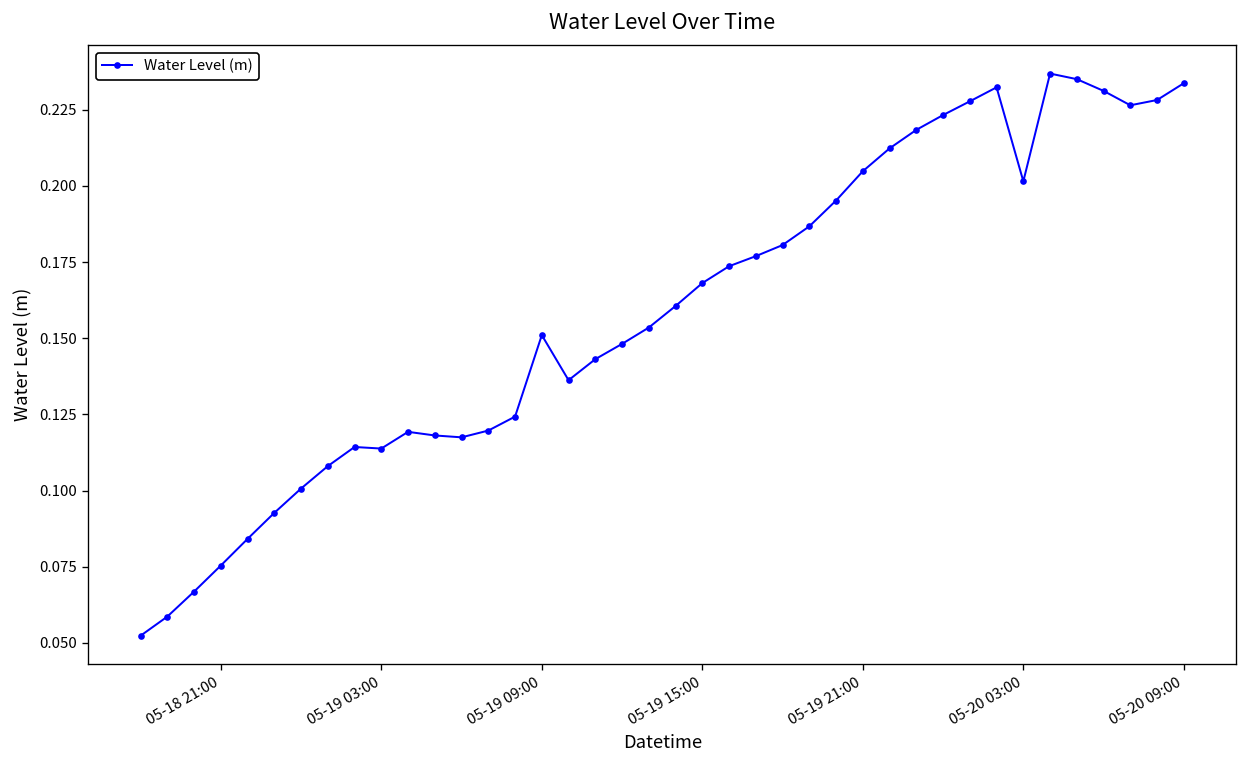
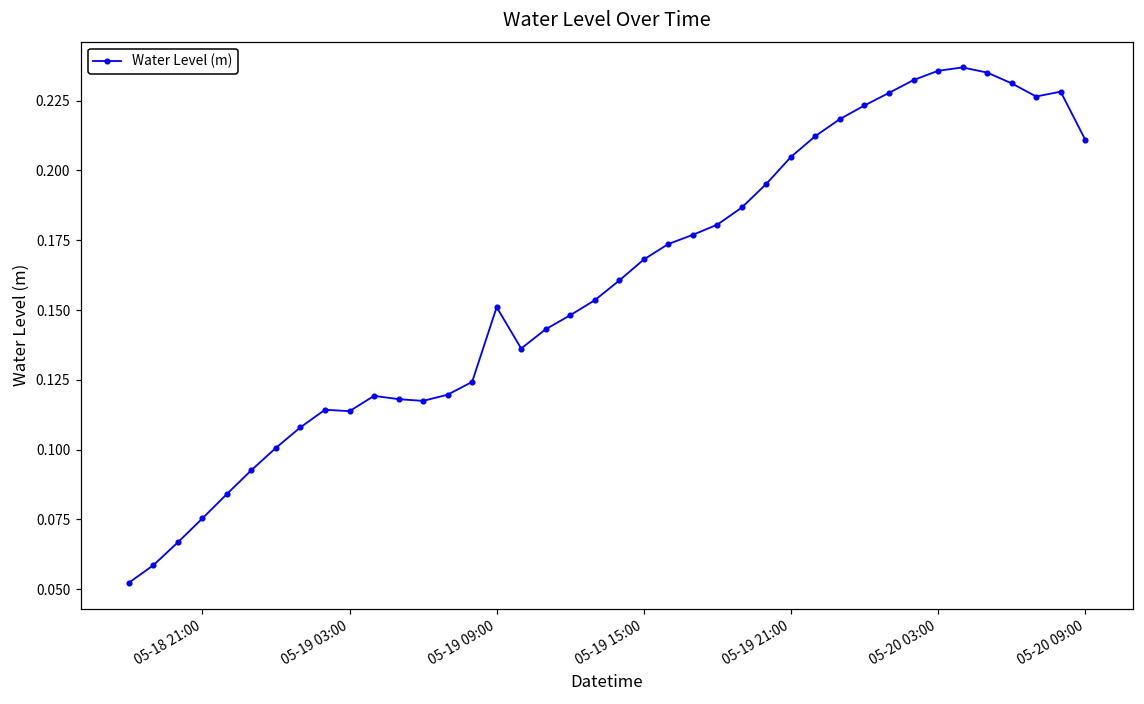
  {
    "05-18 21:00": 0.075,
    "05-19 03:00": 0.114,
    "05-19 09:00": 0.151,
    "05-19 15:00": 0.168,
    "05-19 21:00": 0.205,
-   "05-20 03:00": 0.201,
-   "05-20 09:00": 0.234
+   "05-20 03:00": 0.236,
+   "05-20 09:00": 0.211
  }
